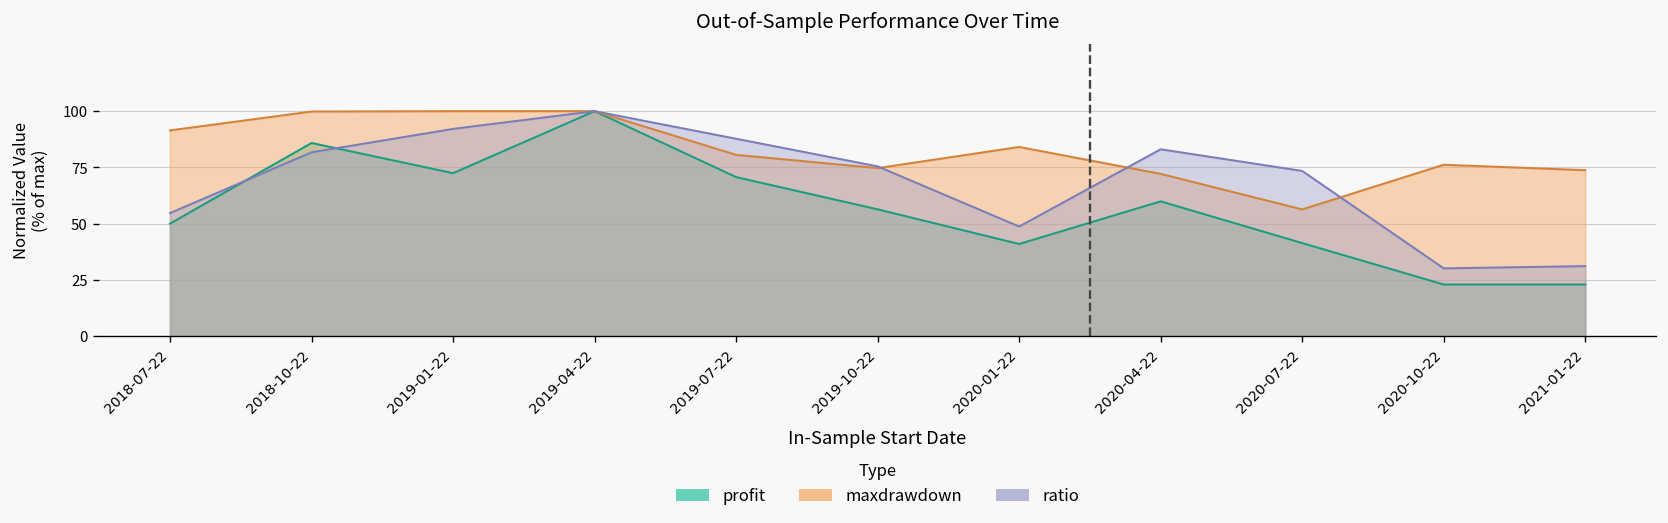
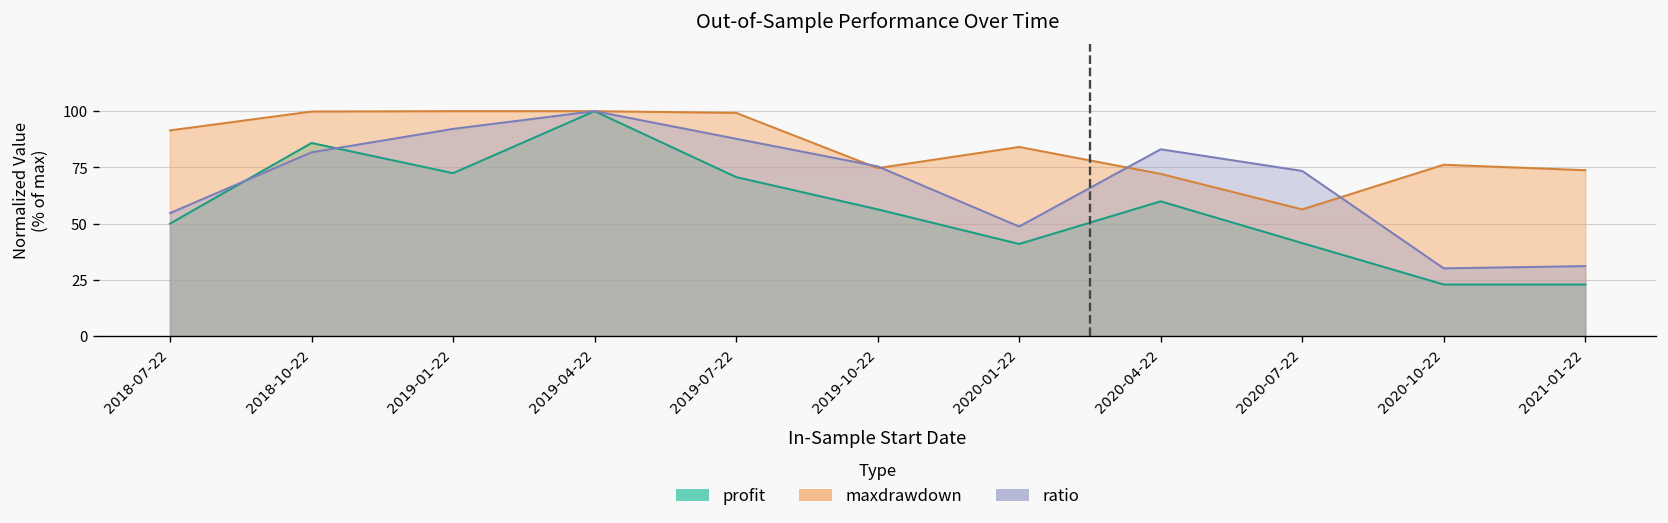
  {
    "profit": {
      "2018-07-22": 50,
      "2018-10-22": 86,
      "2019-01-22": 72,
      "2019-07-22": 71,
      "2019-10-22": 56,
      "2020-01-22": 41,
      "2020-04-22": 60,
      "2020-07-22": 41,
      "2020-10-22": 23,
      "2021-01-22": 23
    },
    "maxdrawdown": {
      "2018-07-22": 91,
      "2018-10-22": 100,
      "2019-01-22": 100,
-     "2019-07-22": 81,
+     "2019-07-22": 99,
      "2020-01-22": 84,
      "2020-04-22": 72,
      "2020-07-22": 56,
      "2020-10-22": 76,
      "2021-01-22": 74
    },
    "ratio": {
      "2018-07-22": 55,
      "2018-10-22": 82,
      "2019-01-22": 92,
      "2019-07-22": 88,
      "2020-01-22": 49,
      "2020-04-22": 83,
      "2020-07-22": 73,
      "2020-10-22": 30,
      "2021-01-22": 31
    }
  }
